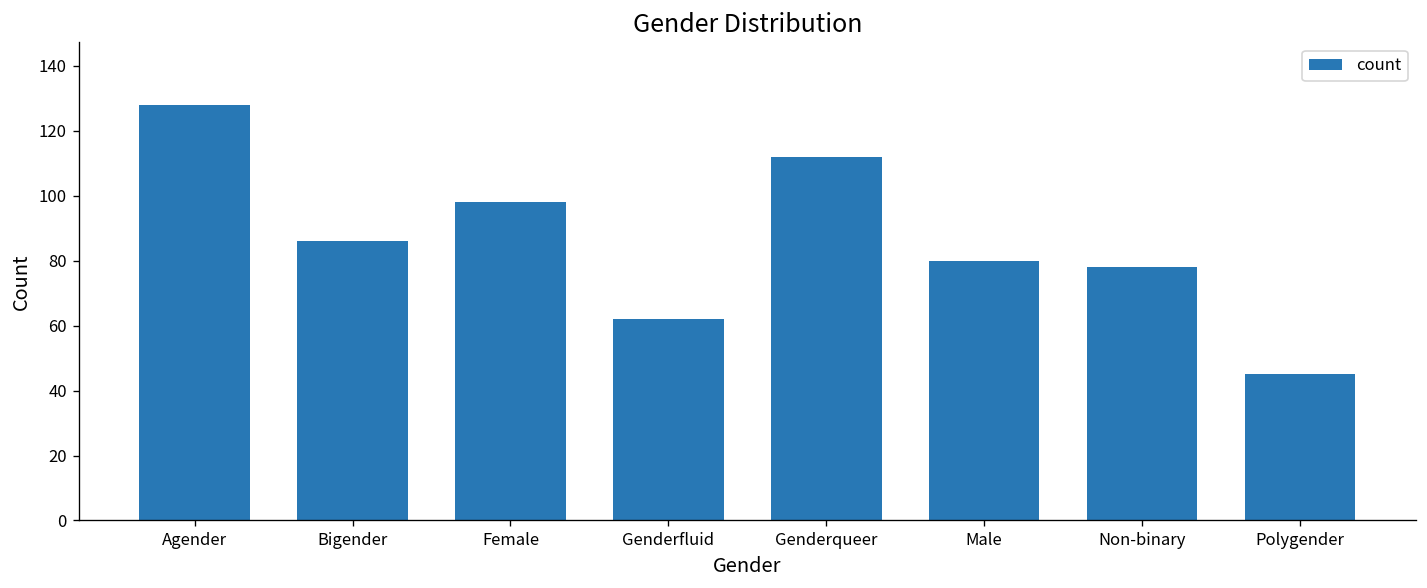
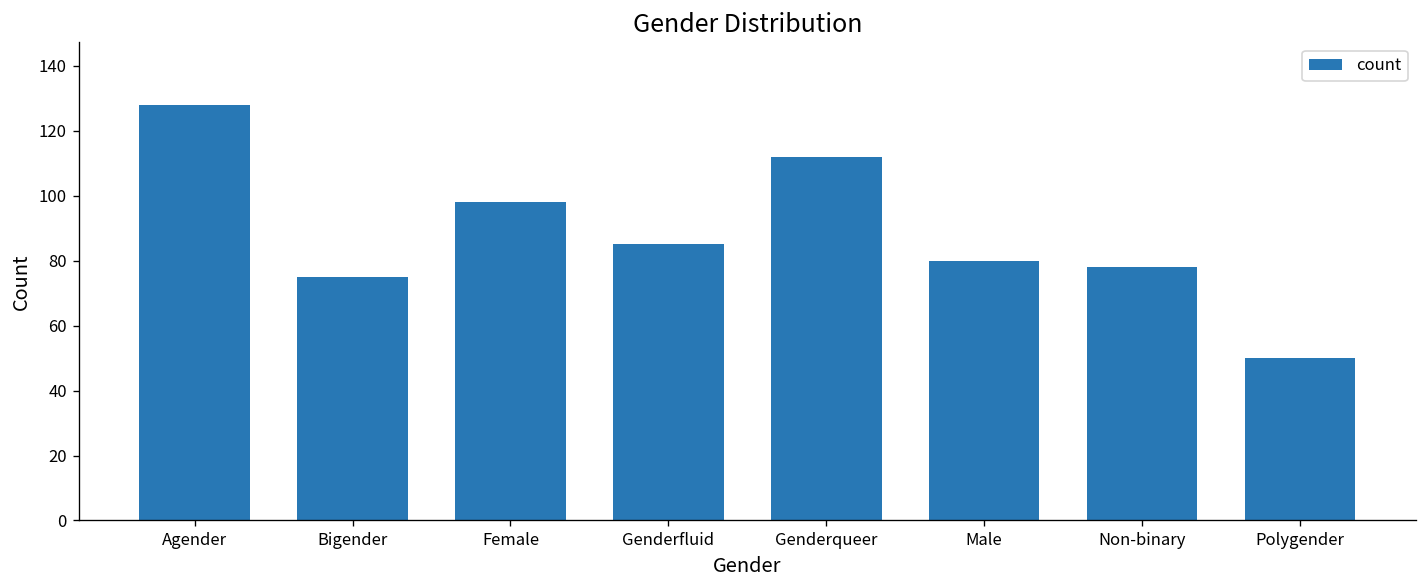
  {
    "Agender": 128,
-   "Bigender": 86,
+   "Bigender": 75,
    "Female": 98,
-   "Genderfluid": 62,
+   "Genderfluid": 85,
    "Genderqueer": 112,
    "Male": 80,
    "Non-binary": 78,
-   "Polygender": 45
+   "Polygender": 50
  }
